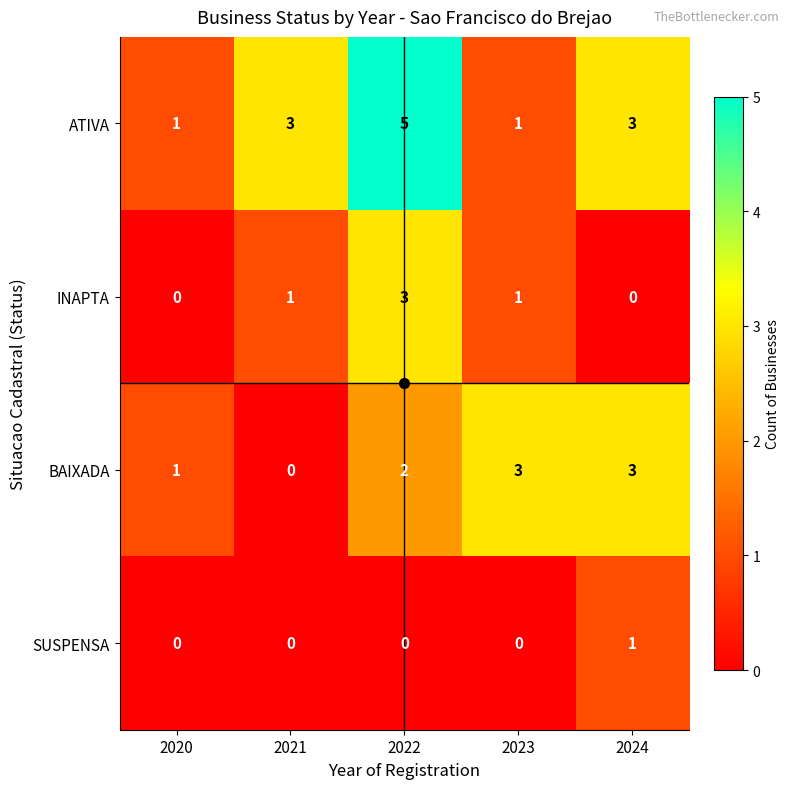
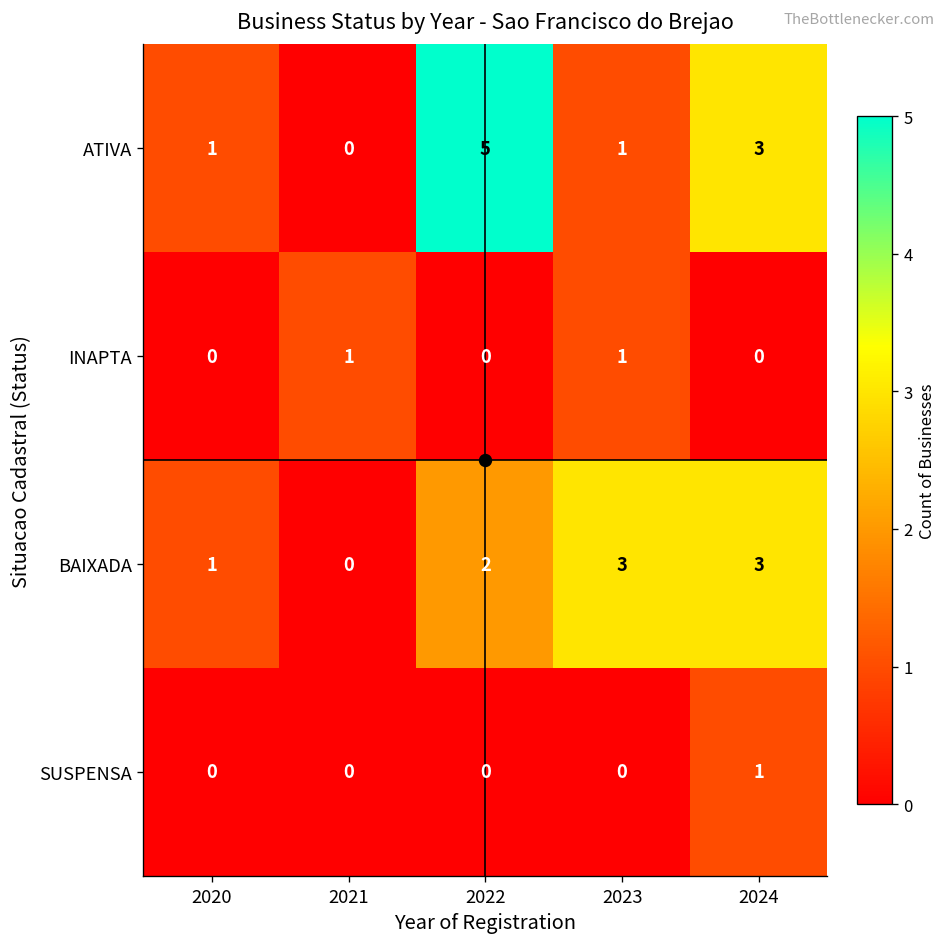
  {
    "ATIVA": {
      "2020": 1,
-     "2021": 3,
+     "2021": 0,
      "2022": 5,
      "2023": 1,
      "2024": 3
    },
    "INAPTA": {
      "2020": 0,
      "2021": 1,
-     "2022": 3,
+     "2022": 0,
      "2023": 1,
      "2024": 0
    },
    "BAIXADA": {
      "2020": 1,
      "2021": 0,
      "2022": 2,
      "2023": 3,
      "2024": 3
    },
    "SUSPENSA": {
      "2020": 0,
      "2021": 0,
      "2022": 0,
      "2023": 0,
      "2024": 1
    }
  }
